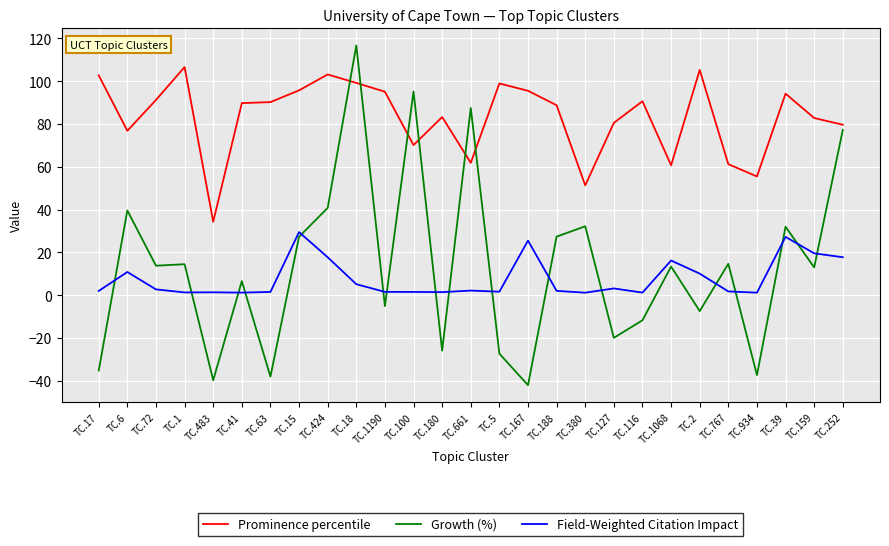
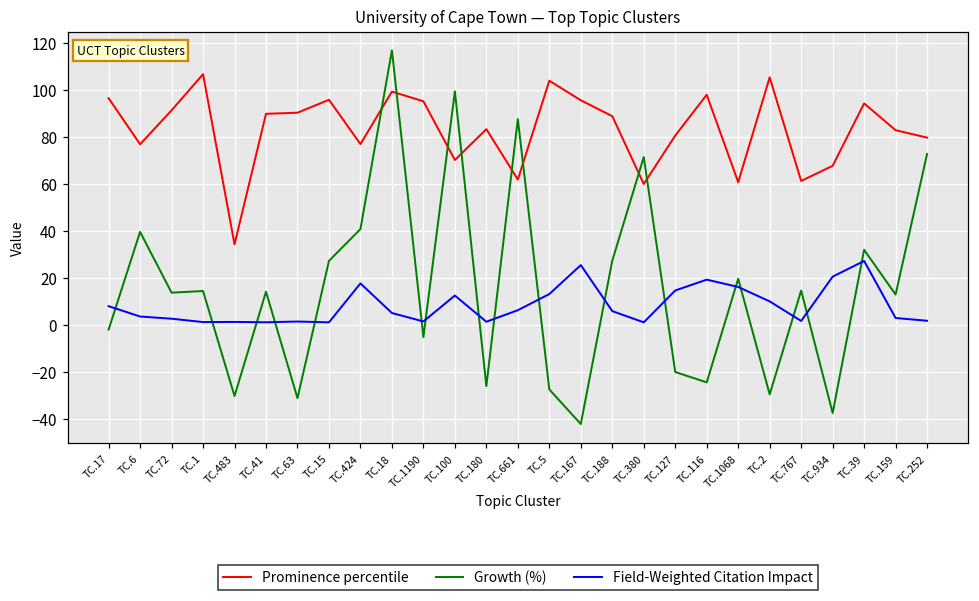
  {
    "Prominence percentile": {
-     "TC.17": 103,
+     "TC.17": 96,
      "TC.6": 77,
      "TC.72": 91,
      "TC.1": 107,
      "TC.483": 34,
      "TC.41": 90,
      "TC.63": 90,
      "TC.15": 96,
-     "TC.424": 103,
+     "TC.424": 77,
      "TC.18": 99,
      "TC.1190": 95,
      "TC.100": 70,
      "TC.180": 83,
      "TC.661": 62,
-     "TC.5": 99,
+     "TC.5": 104,
      "TC.167": 96,
      "TC.188": 89,
-     "TC.380": 51,
+     "TC.380": 60,
      "TC.127": 81,
-     "TC.116": 91,
+     "TC.116": 98,
      "TC.1068": 61,
      "TC.2": 105,
      "TC.767": 61,
-     "TC.934": 55,
+     "TC.934": 68,
      "TC.39": 94,
      "TC.159": 83,
      "TC.252": 80
    },
    "Growth (%)": {
-     "TC.17": -35,
+     "TC.17": -2,
      "TC.6": 40,
      "TC.72": 14,
      "TC.1": 15,
-     "TC.483": -40,
-     "TC.41": 7,
-     "TC.63": -38,
+     "TC.483": -30,
+     "TC.41": 14,
+     "TC.63": -31,
      "TC.15": 27,
      "TC.424": 41,
      "TC.18": 117,
      "TC.1190": -5,
-     "TC.100": 95,
+     "TC.100": 99,
      "TC.180": -26,
      "TC.661": 88,
      "TC.5": -27,
      "TC.167": -42,
      "TC.188": 27,
-     "TC.380": 32,
+     "TC.380": 71,
      "TC.127": -20,
-     "TC.116": -12,
-     "TC.1068": 13,
-     "TC.2": -7,
+     "TC.116": -24,
+     "TC.1068": 20,
+     "TC.2": -29,
      "TC.767": 15,
      "TC.934": -37,
      "TC.39": 32,
      "TC.159": 13,
-     "TC.252": 77
+     "TC.252": 73
    },
    "Field-Weighted Citation Impact": {
-     "TC.17": 2,
-     "TC.6": 11,
+     "TC.17": 8,
+     "TC.6": 4,
      "TC.72": 3,
      "TC.1": 1,
      "TC.483": 1,
      "TC.41": 1,
      "TC.63": 2,
-     "TC.15": 30,
+     "TC.15": 1,
      "TC.424": 18,
      "TC.18": 5,
      "TC.1190": 2,
-     "TC.100": 2,
+     "TC.100": 13,
      "TC.180": 1,
-     "TC.661": 2,
-     "TC.5": 2,
+     "TC.661": 6,
+     "TC.5": 13,
      "TC.167": 26,
-     "TC.188": 2,
+     "TC.188": 6,
      "TC.380": 1,
-     "TC.127": 3,
-     "TC.116": 1,
+     "TC.127": 15,
+     "TC.116": 19,
      "TC.1068": 16,
      "TC.2": 10,
      "TC.767": 2,
-     "TC.934": 1,
+     "TC.934": 21,
      "TC.39": 27,
-     "TC.159": 20,
-     "TC.252": 18
+     "TC.159": 3,
+     "TC.252": 2
    }
  }
